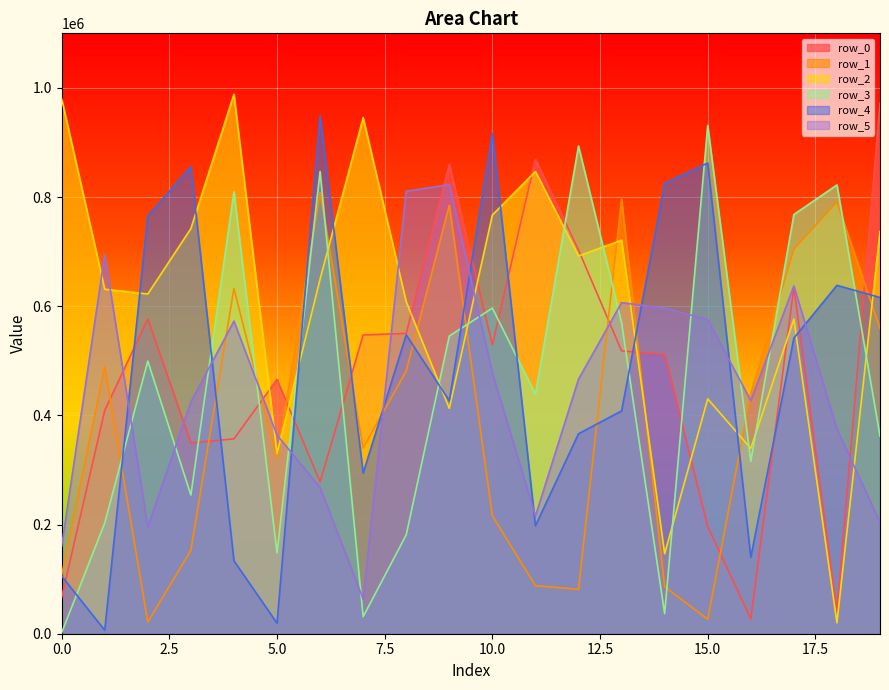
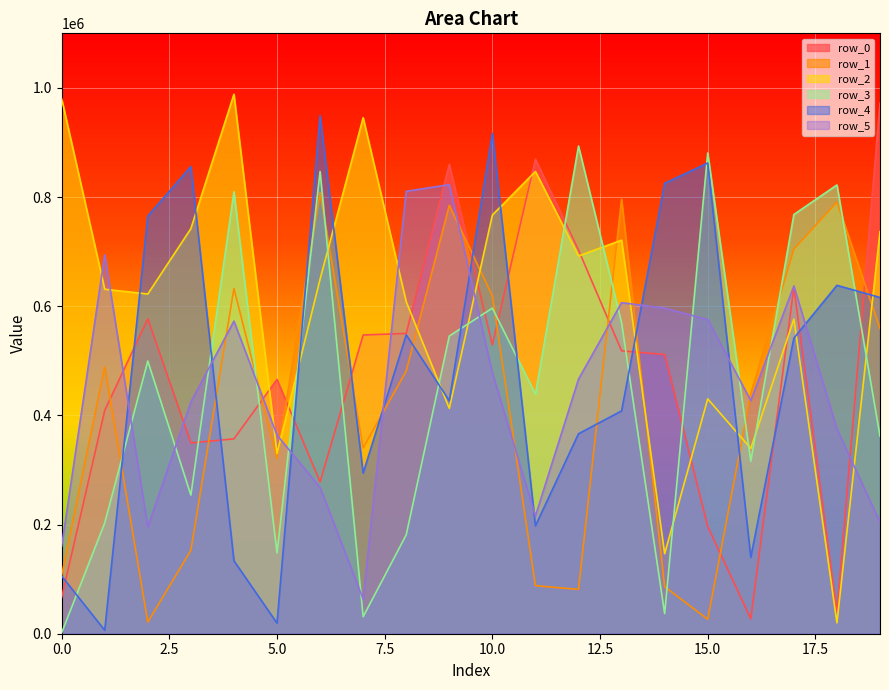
  {
    "row_0": {
      "0.0": 70000,
      "5.0": 470000,
      "10.0": 530000,
      "15.0": 200000
    },
    "row_1": {
      "5.0": 320000,
-     "10.0": 220000,
+     "10.0": 620000,
      "15.0": 30000
    },
    "row_2": {
      "0.0": 980000,
      "5.0": 330000,
      "10.0": 770000,
      "15.0": 430000
    },
    "row_3": {
      "0.0": 0,
      "5.0": 150000,
      "10.0": 600000,
-     "15.0": 930000
+     "15.0": 880000
    },
    "row_4": {
      "5.0": 20000,
      "10.0": 920000,
      "15.0": 860000
    },
    "row_5": {
      "0.0": 160000,
      "5.0": 360000,
      "10.0": 480000,
      "15.0": 580000
    }
  }
